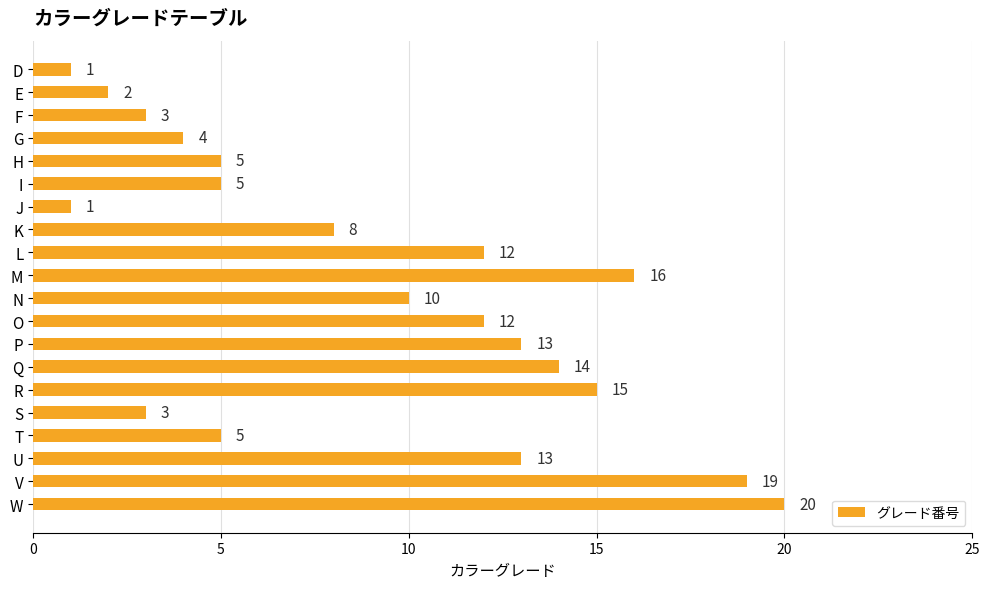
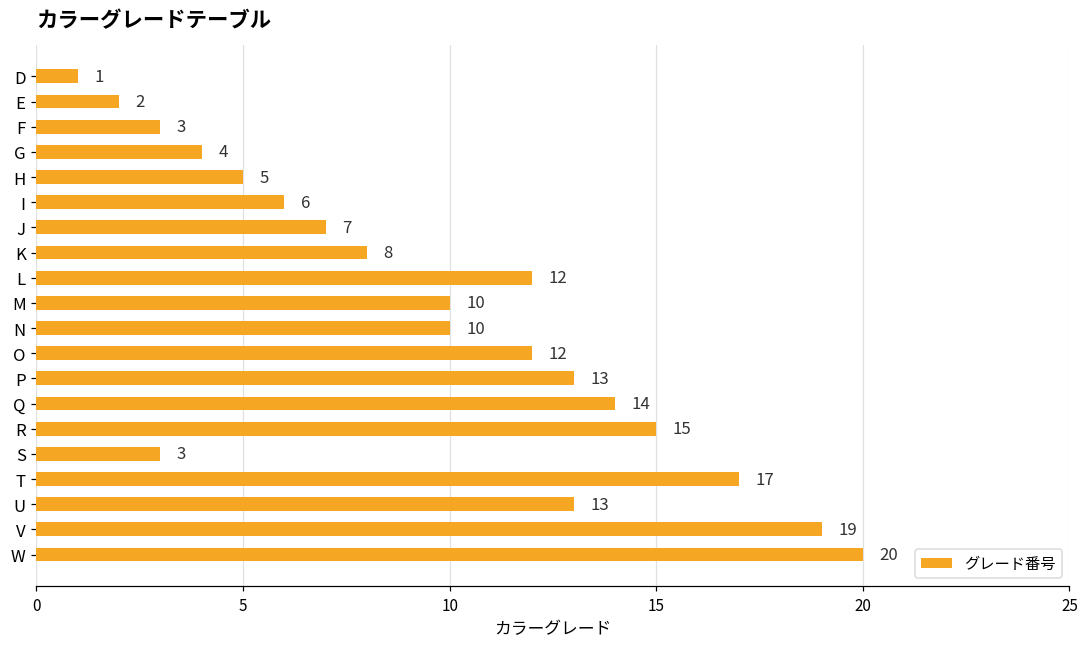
  {
    "D": 1,
    "E": 2,
    "F": 3,
    "G": 4,
    "H": 5,
-   "I": 5,
-   "J": 1,
+   "I": 6,
+   "J": 7,
    "K": 8,
    "L": 12,
-   "M": 16,
+   "M": 10,
    "N": 10,
    "O": 12,
    "P": 13,
    "Q": 14,
    "R": 15,
    "S": 3,
-   "T": 5,
+   "T": 17,
    "U": 13,
    "V": 19,
    "W": 20
  }
